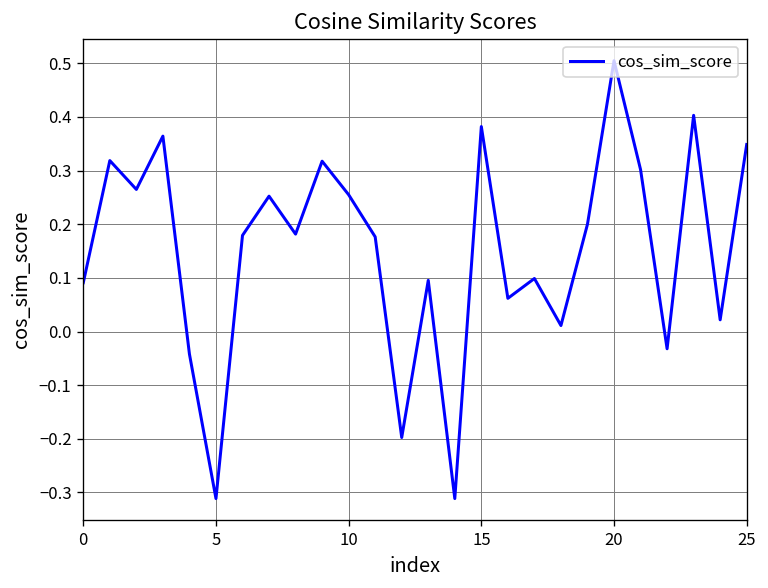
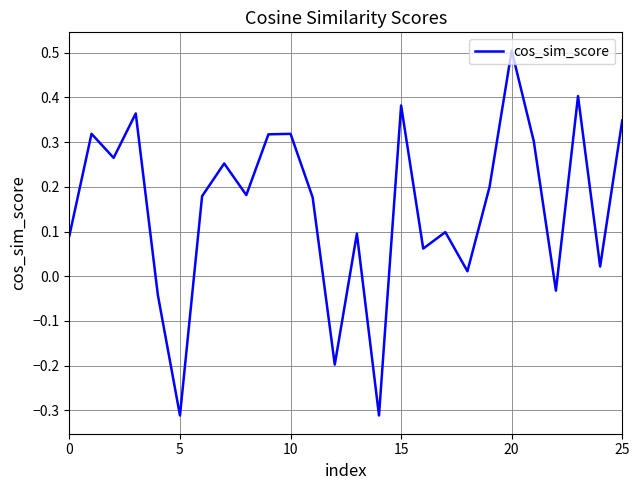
  {
    "0": 0.09,
    "5": -0.31,
-   "10": 0.26,
+   "10": 0.32,
    "15": 0.38,
    "25": 0.35
  }
